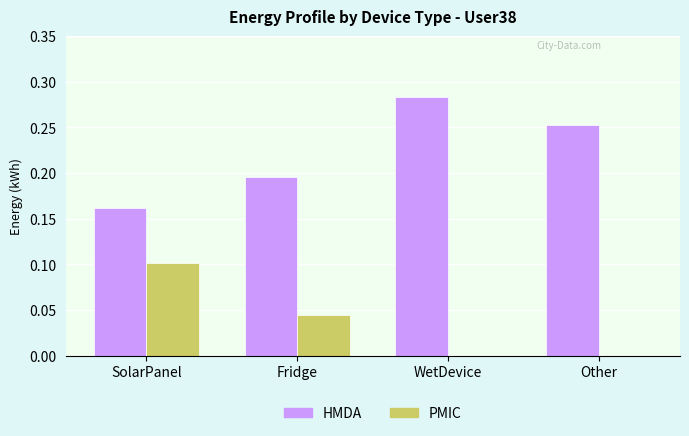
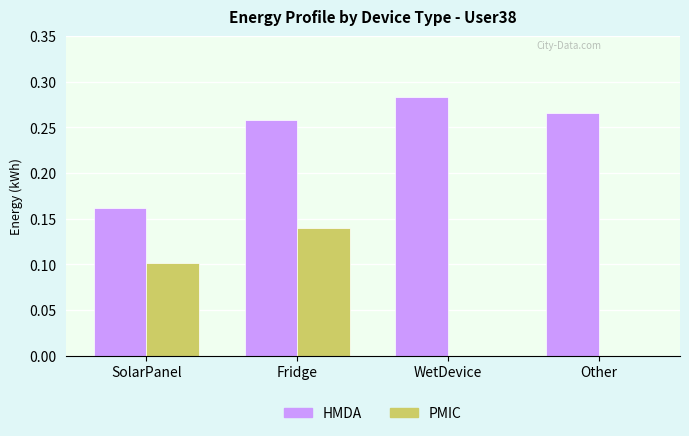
  {
    "HMDA": {
      "SolarPanel": 0.16,
-     "Fridge": 0.20,
+     "Fridge": 0.26,
      "WetDevice": 0.28,
-     "Other": 0.25
+     "Other": 0.27
    },
    "PMIC": {
      "SolarPanel": 0.10,
-     "Fridge": 0.04,
+     "Fridge": 0.14,
      "WetDevice": 0.00,
      "Other": 0.00
    }
  }
